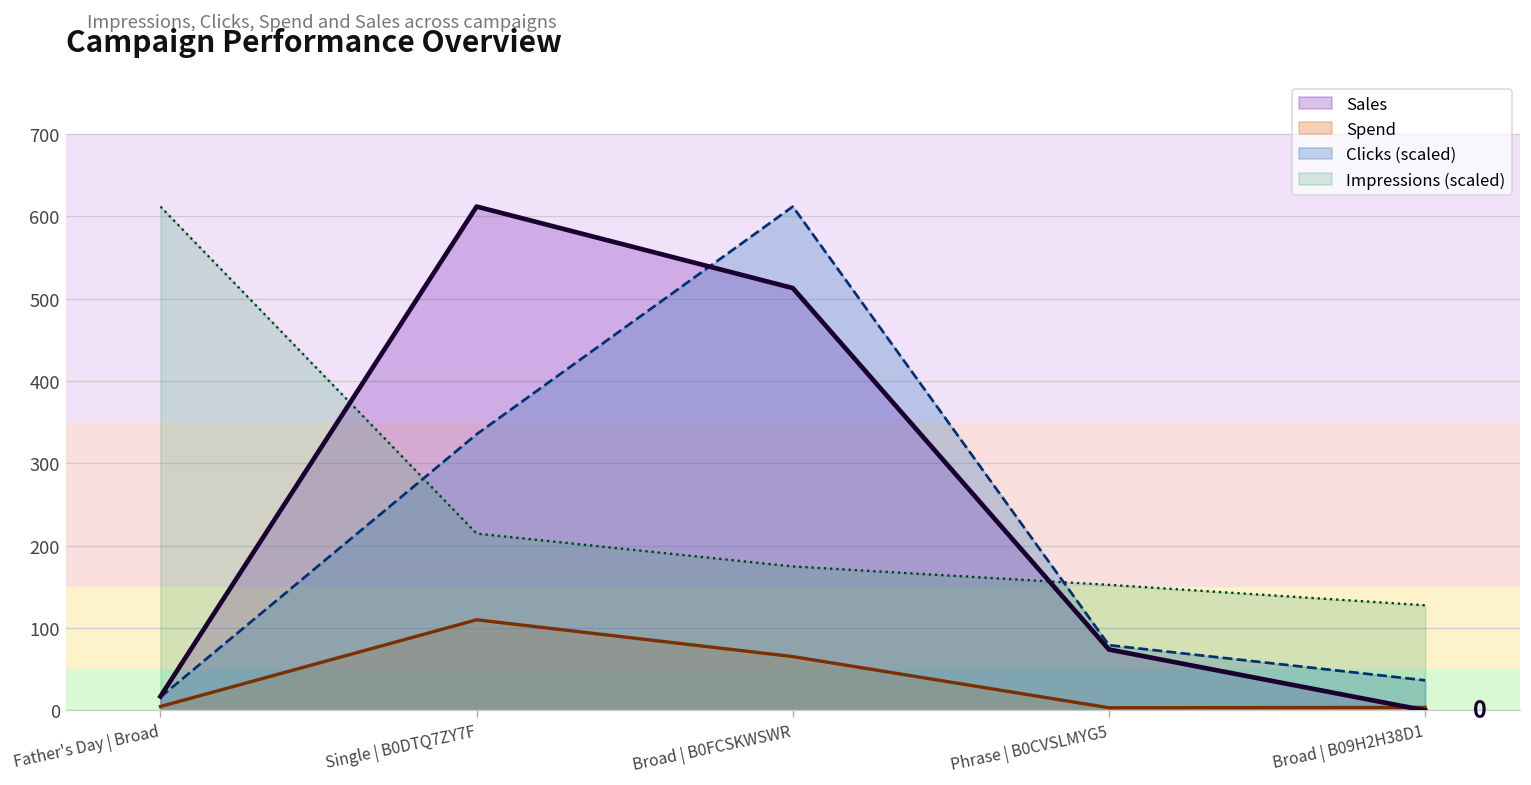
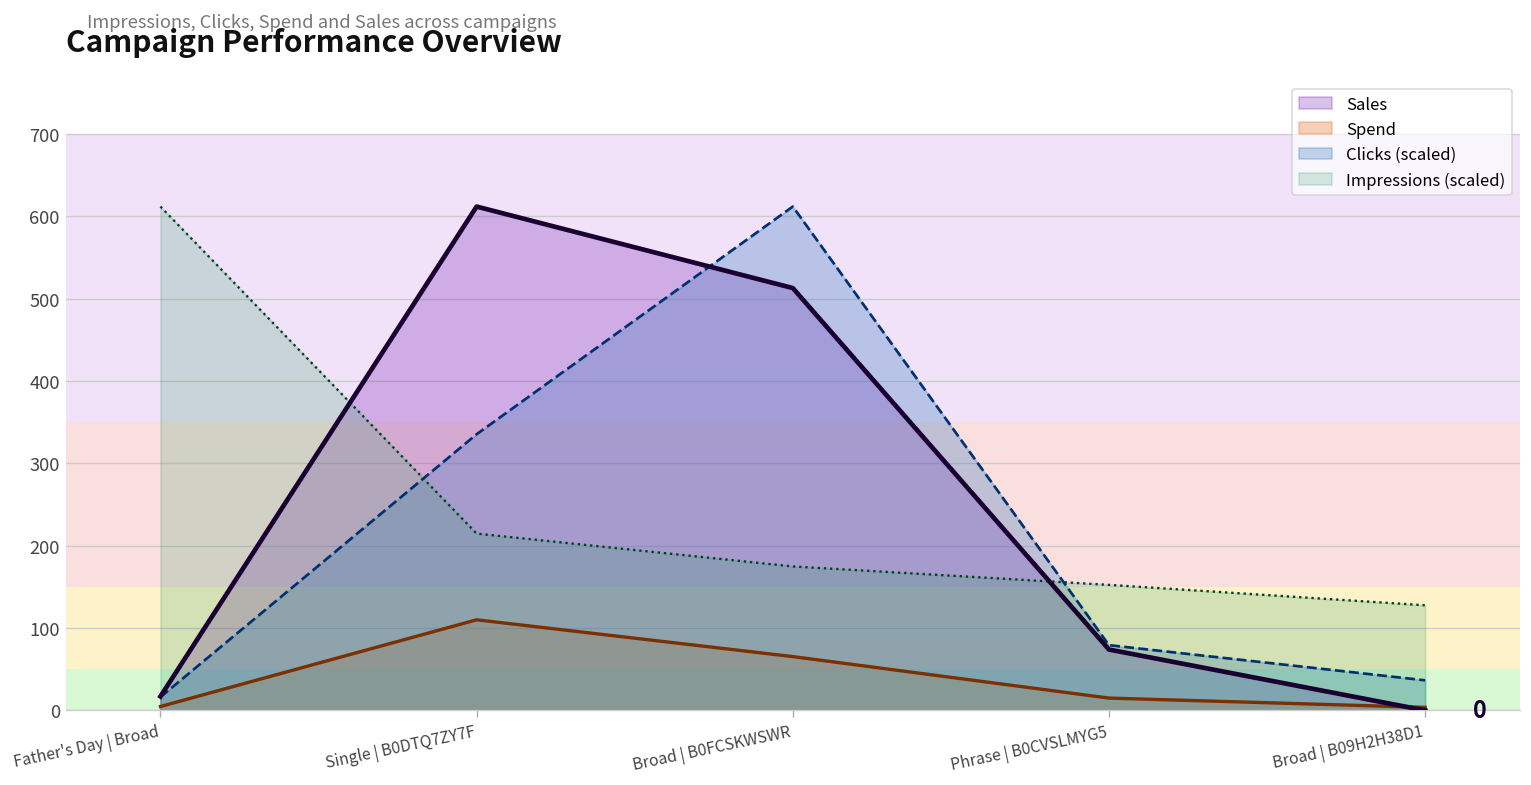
  {
    "Spend": {
      "Father's Day | Broad": 0,
      "Single | B0DTQ7ZY7F": 110,
      "Broad | B0FCSKWSWR": 70,
-     "Phrase | B0CVSLMYG5": 0,
+     "Phrase | B0CVSLMYG5": 20,
      "Broad | B09H2H38D1": 0
    }
  }
